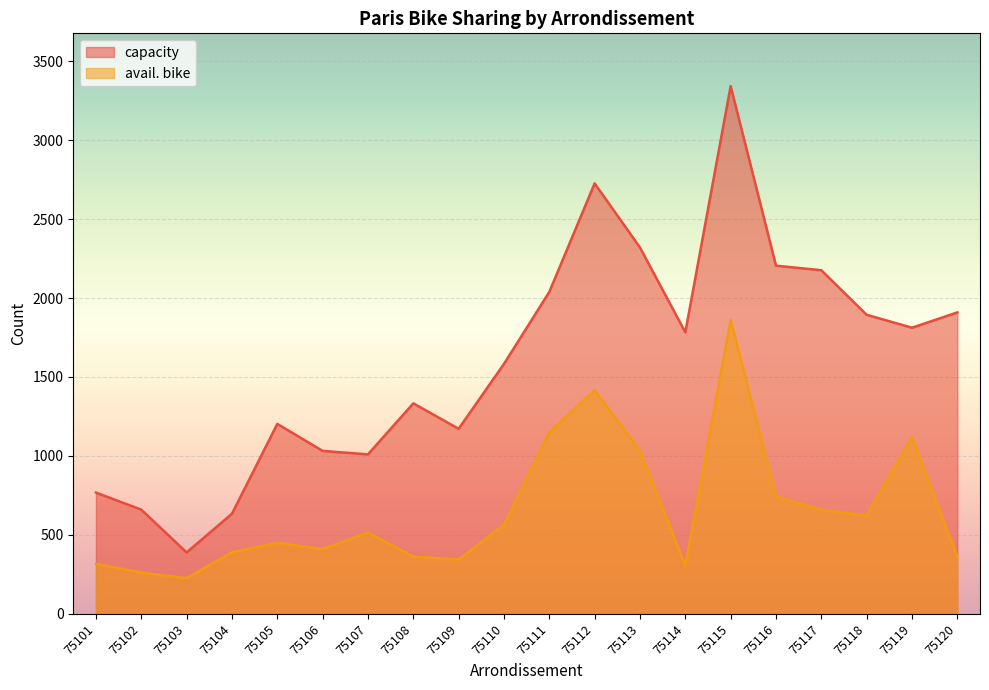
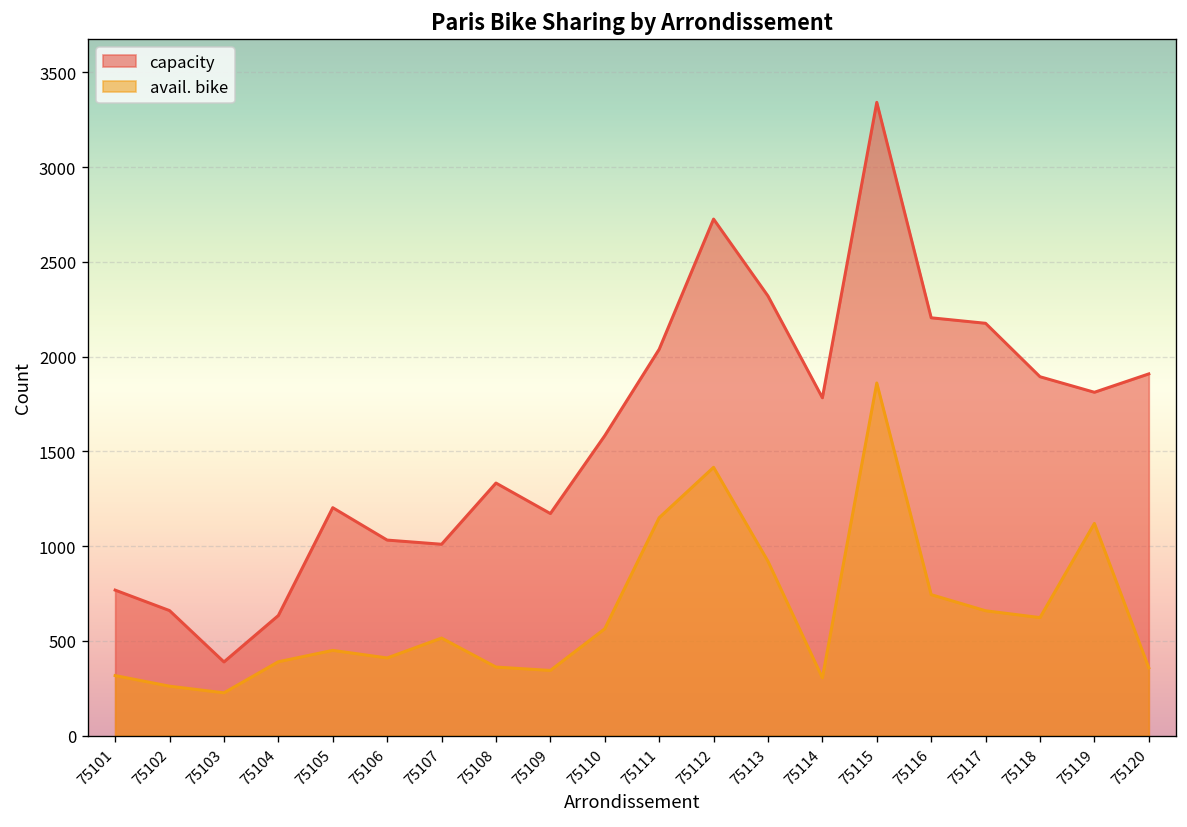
  {
    "capacity": {
      "75101": 770,
      "75102": 660,
      "75103": 390,
      "75104": 630,
      "75105": 1200,
      "75106": 1030,
      "75107": 1010,
      "75108": 1330,
      "75109": 1170,
      "75110": 1580,
      "75111": 2040,
      "75112": 2730,
      "75113": 2320,
      "75114": 1780,
      "75115": 3340,
      "75116": 2210,
      "75117": 2180,
      "75118": 1890,
      "75119": 1810,
      "75120": 1910
    },
    "avail. bike": {
      "75101": 320,
      "75102": 260,
      "75103": 230,
      "75104": 390,
      "75105": 450,
      "75106": 410,
      "75107": 520,
      "75108": 360,
      "75109": 340,
      "75110": 560,
      "75111": 1150,
      "75112": 1420,
-     "75113": 1030,
+     "75113": 920,
      "75114": 310,
      "75115": 1860,
      "75116": 740,
      "75117": 660,
      "75118": 620,
      "75119": 1120,
      "75120": 360
    }
  }
